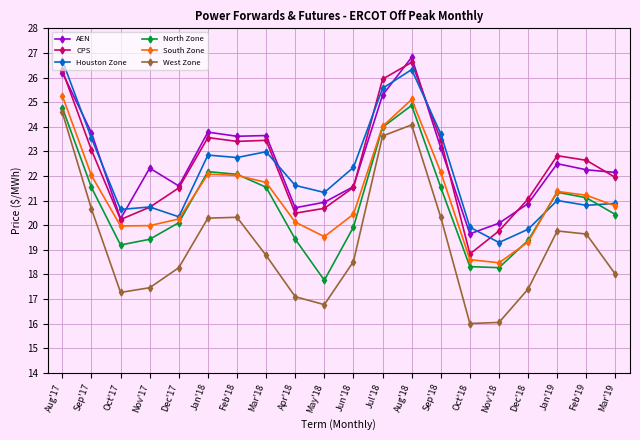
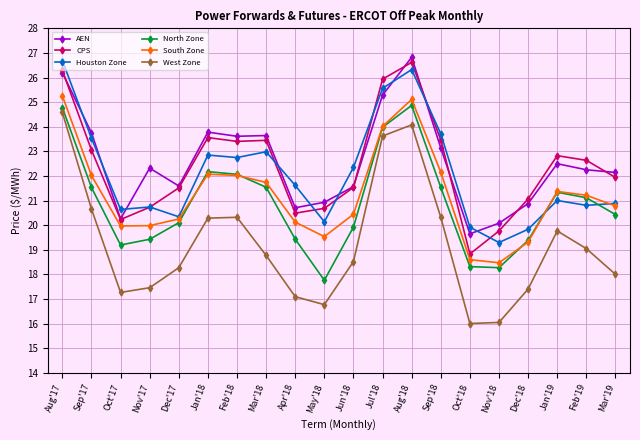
  {
    "AEN": {
      "Sep'17": 23.8,
      "Nov'17": 22.3,
      "Jan'18": 23.8,
      "Feb'18": 23.6,
      "Mar'18": 23.6,
      "Apr'18": 20.7,
      "May'18": 20.9,
      "Jul'18": 25.3,
      "Aug'18": 26.8,
      "Sep'18": 23.1,
      "Oct'18": 19.6,
      "Nov'18": 20.1,
      "Dec'18": 20.9,
      "Jan'19": 22.5,
      "Feb'19": 22.3,
      "Mar'19": 22.1
    },
    "CPS": {
      "Sep'17": 23.1,
      "Jan'18": 23.6,
      "Feb'18": 23.4,
      "Mar'18": 23.4,
      "Apr'18": 20.5,
      "May'18": 20.7,
      "Jul'18": 25.9,
      "Aug'18": 26.6,
      "Sep'18": 23.5,
      "Oct'18": 18.8,
      "Nov'18": 19.8,
      "Dec'18": 21.1,
      "Jan'19": 22.8,
      "Feb'19": 22.6,
      "Mar'19": 21.9
    },
    "Houston Zone": {
      "Sep'17": 23.5,
      "Oct'17": 20.6,
      "Jan'18": 22.9,
      "Feb'18": 22.8,
      "Mar'18": 23.0,
      "Apr'18": 21.6,
-     "May'18": 21.3,
+     "May'18": 20.1,
      "Jun'18": 22.3,
      "Jul'18": 25.6,
      "Aug'18": 26.3,
      "Sep'18": 23.7,
      "Oct'18": 19.9,
      "Nov'18": 19.3,
      "Dec'18": 19.8,
      "Jan'19": 21.0,
      "Feb'19": 20.8,
      "Mar'19": 20.9
    },
    "North Zone": {
      "Aug'17": 24.8,
      "Sep'17": 21.5,
      "Oct'17": 19.2,
      "Nov'17": 19.4,
      "Dec'17": 20.1,
      "Jan'18": 22.2,
      "Mar'18": 21.5,
      "Apr'18": 19.4,
      "May'18": 17.8,
      "Jun'18": 19.9,
      "Aug'18": 24.9,
      "Sep'18": 21.5,
      "Oct'18": 18.3,
      "Nov'18": 18.3,
      "Mar'19": 20.4
    },
    "South Zone": {
      "Aug'17": 25.3,
      "Sep'17": 22.0,
      "Oct'17": 20.0,
      "Nov'17": 20.0,
      "Jan'18": 22.1,
      "Mar'18": 21.7,
      "Apr'18": 20.1,
      "May'18": 19.5,
      "Jun'18": 20.4,
      "Aug'18": 25.1,
      "Sep'18": 22.2,
      "Oct'18": 18.6,
      "Nov'18": 18.5,
      "Mar'19": 20.8
    },
    "West Zone": {
      "Aug'17": 24.6,
      "Sep'17": 20.7,
      "Oct'17": 17.3,
      "Nov'17": 17.5,
      "Dec'17": 18.3,
      "Jan'18": 20.3,
      "Feb'18": 20.3,
      "Mar'18": 18.8,
      "Apr'18": 17.1,
      "May'18": 16.8,
      "Jun'18": 18.5,
      "Jul'18": 23.6,
      "Aug'18": 24.1,
      "Sep'18": 20.3,
      "Oct'18": 16.0,
      "Nov'18": 16.1,
      "Dec'18": 17.4,
      "Jan'19": 19.8,
-     "Feb'19": 19.6,
+     "Feb'19": 19.1,
      "Mar'19": 18.0
    }
  }
